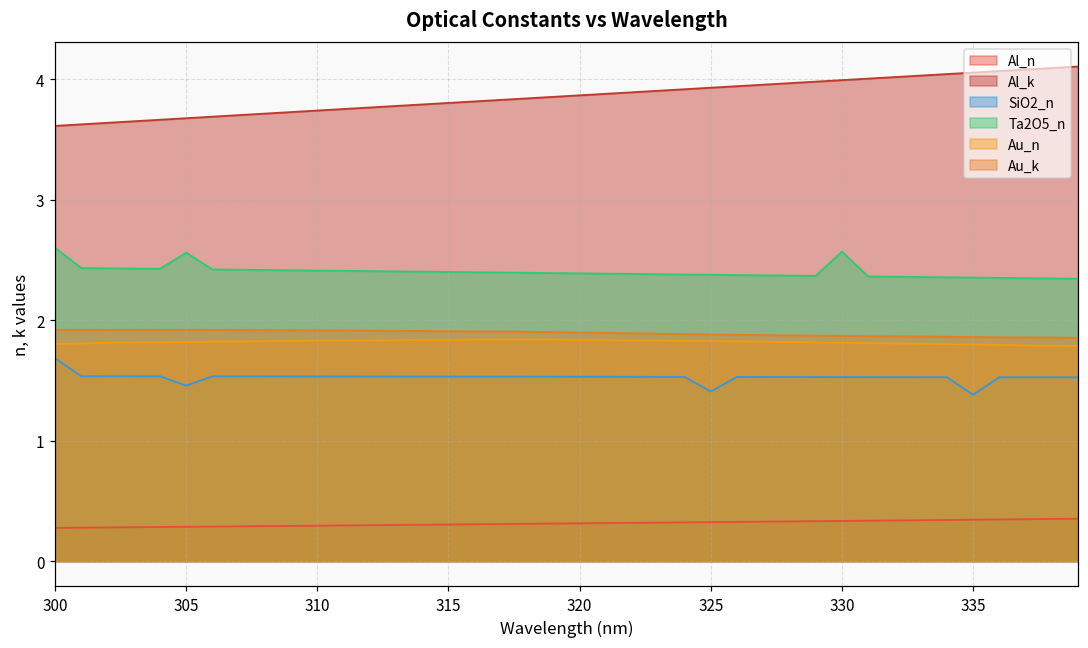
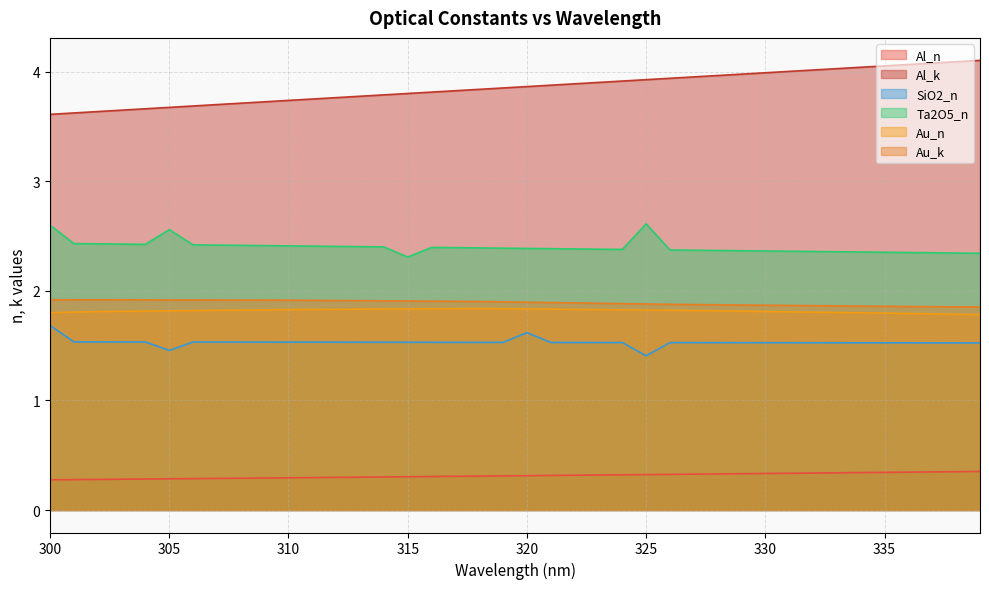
  {
    "SiO2_n": {
      "300": 1.68,
      "305": 1.46,
      "310": 1.53,
      "315": 1.53,
-     "320": 1.53,
+     "320": 1.62,
      "325": 1.41,
      "330": 1.53,
-     "335": 1.38
+     "335": 1.53
    },
    "Ta2O5_n": {
      "300": 2.60,
      "305": 2.56,
      "310": 2.41,
-     "315": 2.40,
+     "315": 2.31,
      "320": 2.39,
-     "325": 2.38,
-     "330": 2.57,
+     "325": 2.61,
+     "330": 2.37,
      "335": 2.35
    }
  }
